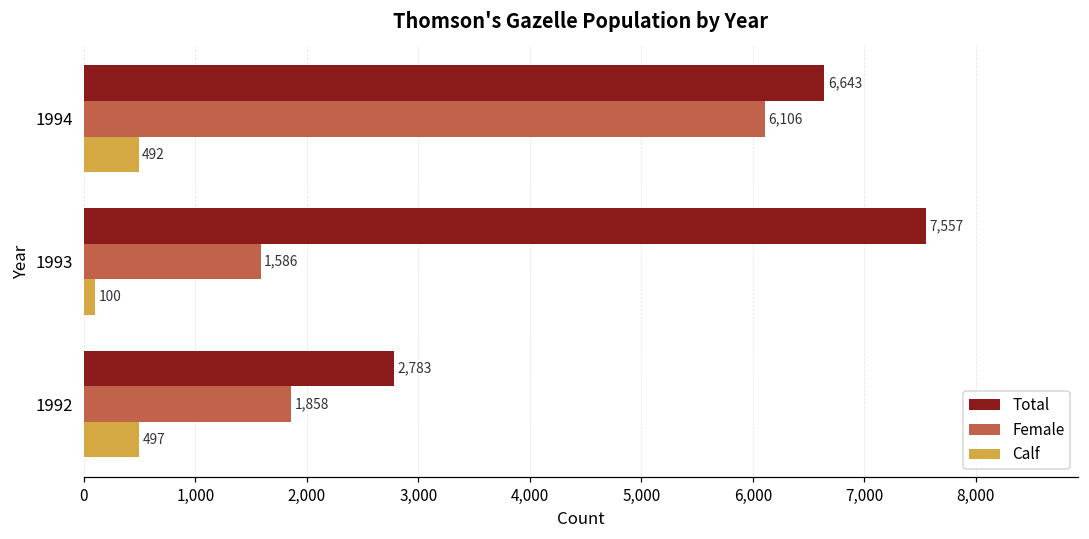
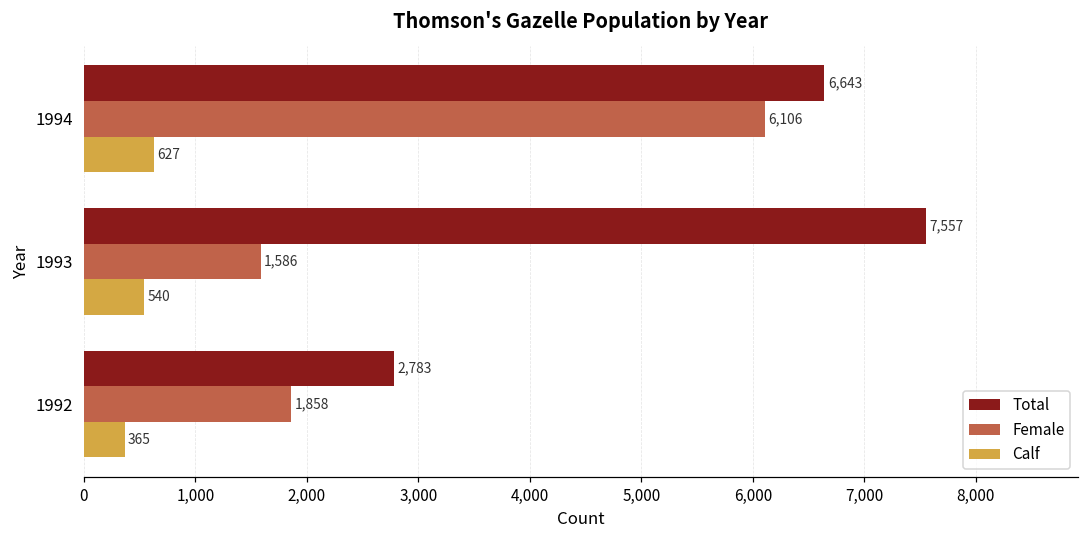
  {
    "Total": {
      "1994": "6,643",
      "1993": "7,557",
      "1992": "2,783"
    },
    "Female": {
      "1994": "6,106",
      "1993": "1,586",
      "1992": "1,858"
    },
    "Calf": {
-     "1994": "492",
-     "1993": "100",
-     "1992": "497"
+     "1994": "627",
+     "1993": "540",
+     "1992": "365"
    }
  }
